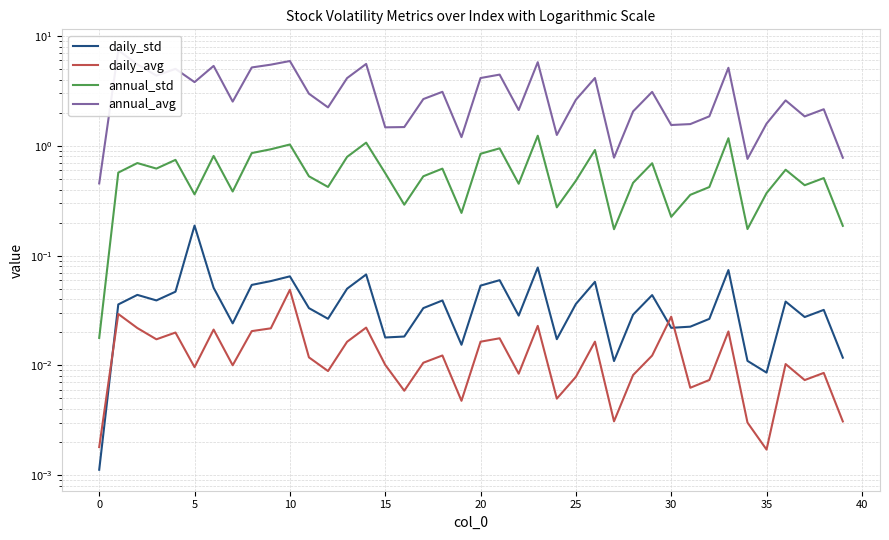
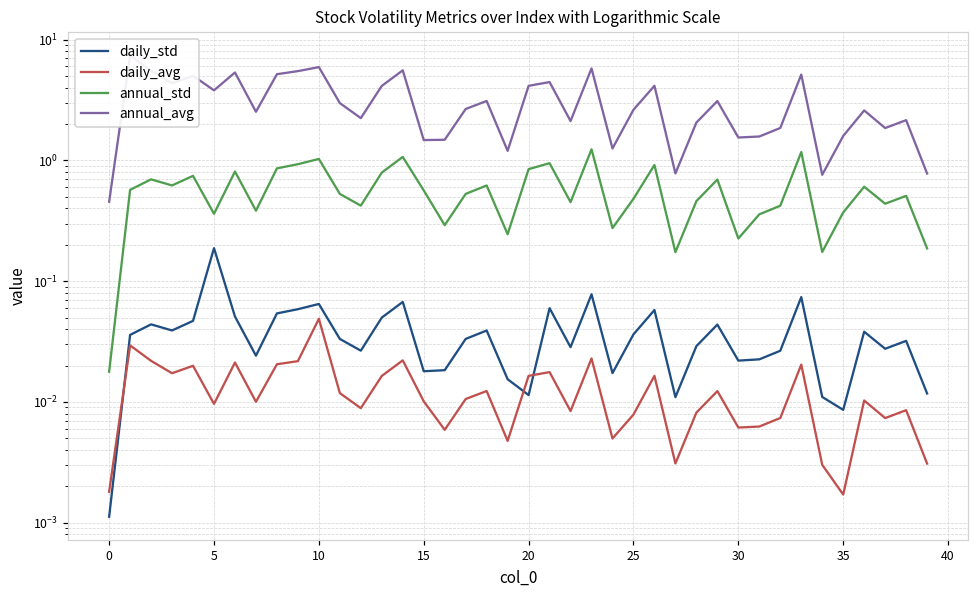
  {
    "daily_std": {
      "0": 0.0011,
      "5": 0.19,
      "10": 0.06,
      "15": 0.018,
-     "20": 0.05,
+     "20": 0.011,
      "25": 0.036,
      "30": 0.022,
      "35": 0.009
    },
    "daily_avg": {
      "0": 0.0018,
      "5": 0.010,
      "10": 0.05,
      "15": 0.010,
      "20": 0.016,
      "25": 0.008,
-     "30": 0.028,
+     "30": 0.006,
      "35": 0.0017
    },
    "annual_std": {
      "0": 0.018,
      "5": 0.36,
      "10": 1.0,
      "15": 0.6,
      "20": 0.8,
      "25": 0.5,
      "30": 0.23,
      "35": 0.37
    },
    "annual_avg": {
      "0": 0.45,
      "5": 3.8,
      "10": 6,
      "15": 1.5,
      "20": 4.1,
      "25": 2.6,
      "30": 1.5,
      "35": 1.6
    }
  }
